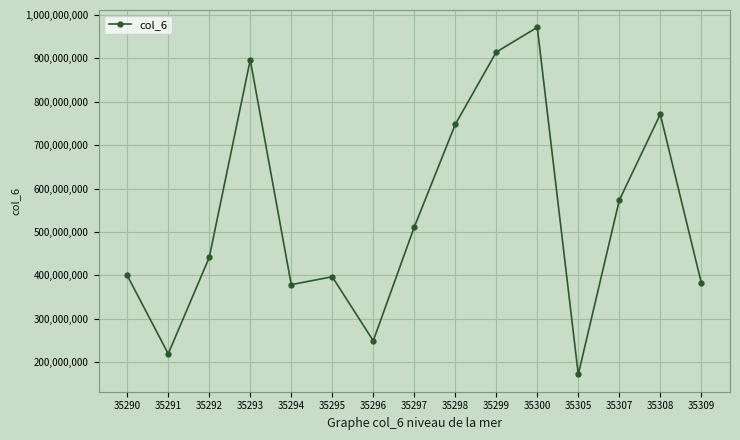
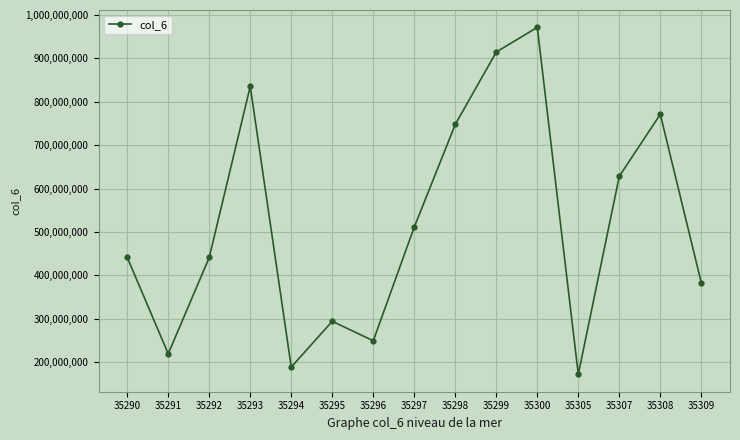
  {
-   "35290": "400,000,000",
+   "35290": "440,000,000",
    "35291": "220,000,000",
    "35292": "440,000,000",
-   "35293": "900,000,000",
-   "35294": "380,000,000",
-   "35295": "400,000,000",
+   "35293": "840,000,000",
+   "35294": "190,000,000",
+   "35295": "290,000,000",
    "35296": "250,000,000",
    "35297": "510,000,000",
    "35298": "750,000,000",
    "35299": "910,000,000",
    "35300": "970,000,000",
    "35305": "170,000,000",
-   "35307": "570,000,000",
+   "35307": "630,000,000",
    "35308": "770,000,000",
    "35309": "380,000,000"
  }
